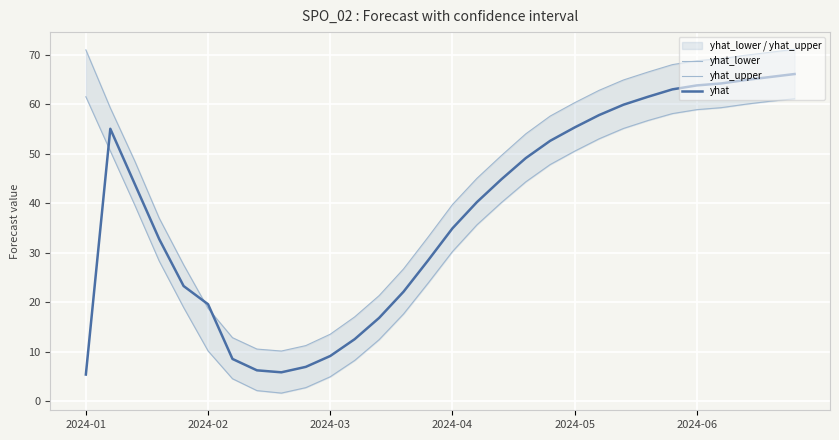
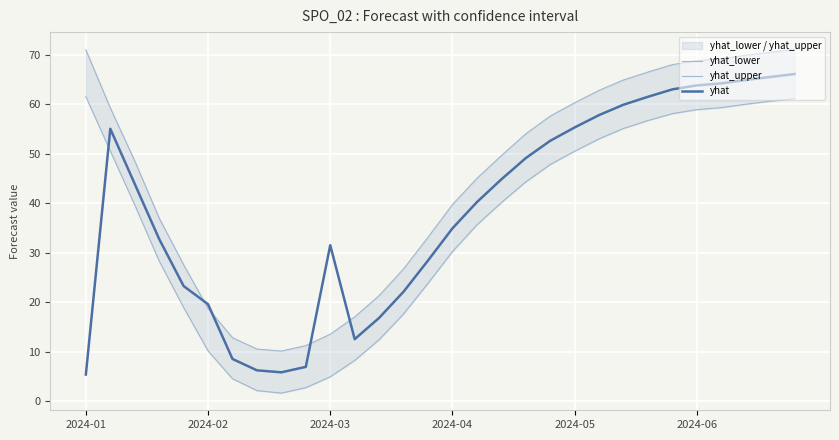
  {
    "yhat": {
      "2024-01": 5,
      "2024-02": 20,
-     "2024-03": 9,
+     "2024-03": 32,
      "2024-04": 35,
      "2024-05": 55
    }
  }
